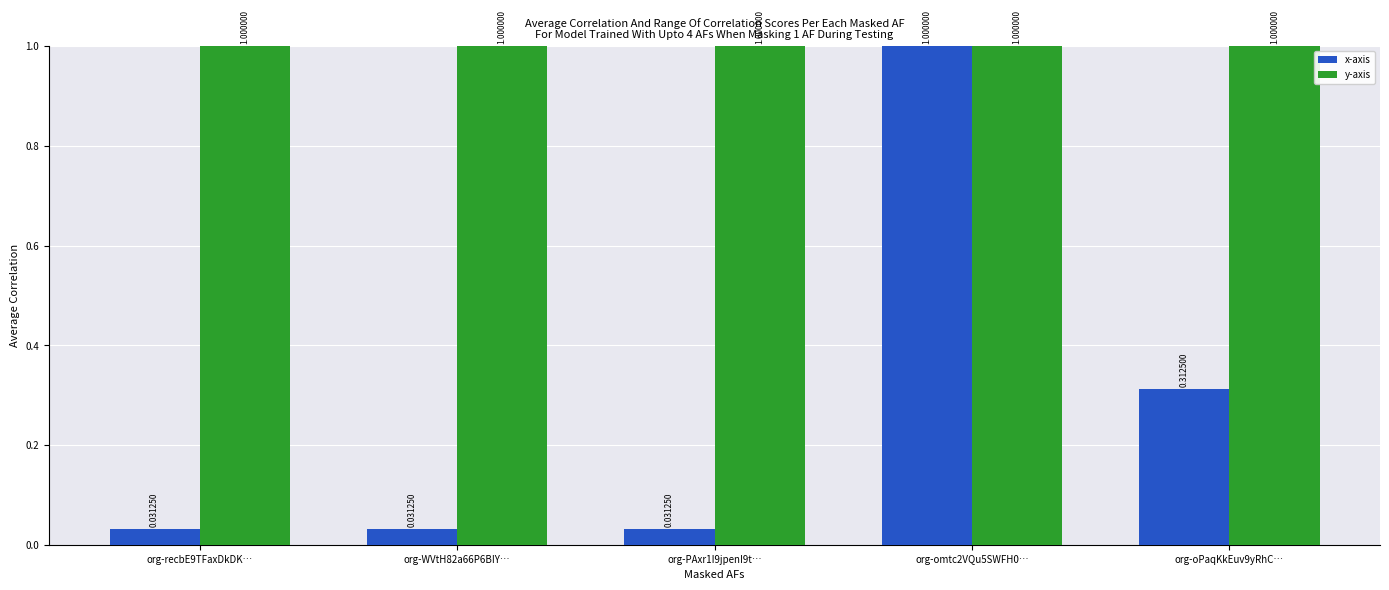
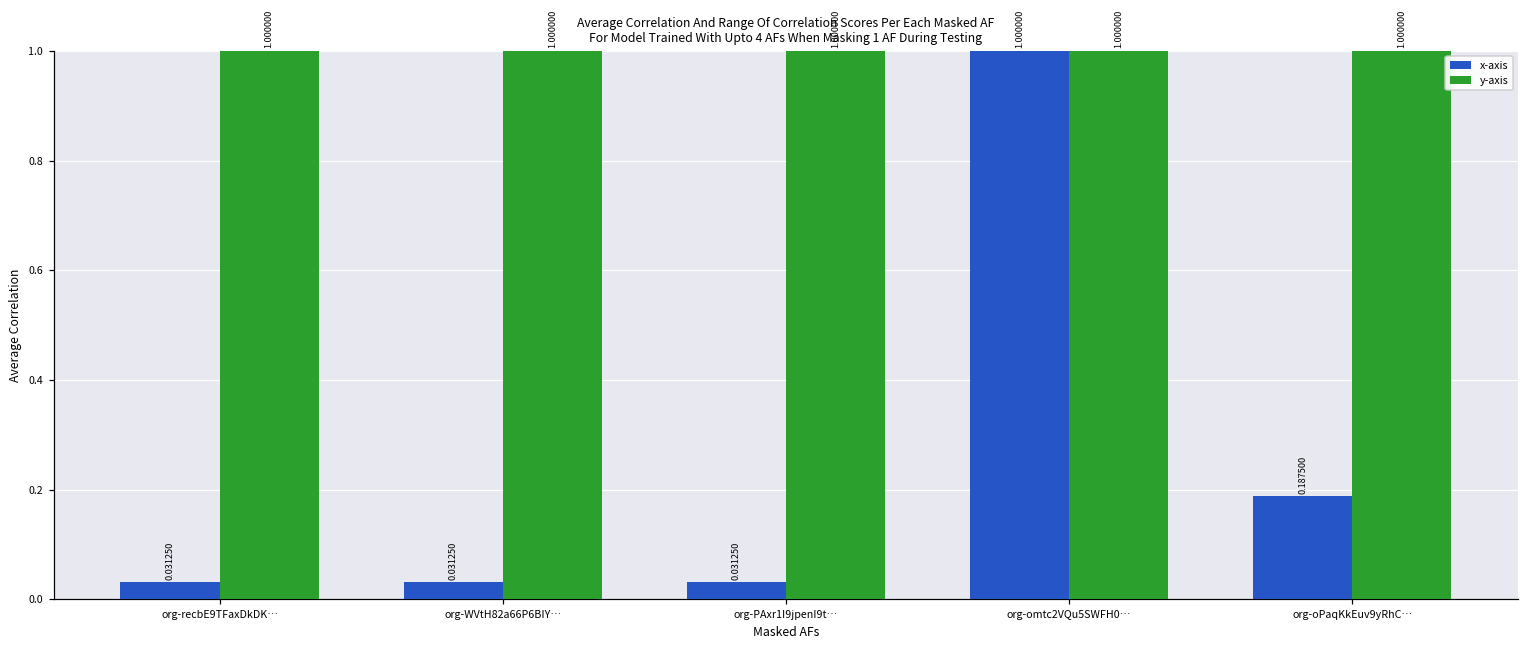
  {
    "x-axis": {
      "org-recbE9TFaxDkDK…": 0.031250,
      "org-WVtH82a66P6BIY…": 0.031250,
      "org-PAxr1I9jpenI9t…": 0.031250,
      "org-omtc2VQu5SWFH0…": 1.000000,
-     "org-oPaqKkEuv9yRhC…": 0.312500
+     "org-oPaqKkEuv9yRhC…": 0.187500
    },
    "y-axis": {
      "org-recbE9TFaxDkDK…": 1.000000,
      "org-WVtH82a66P6BIY…": 1.000000,
      "org-PAxr1I9jpenI9t…": 1.000000,
      "org-omtc2VQu5SWFH0…": 1.000000,
      "org-oPaqKkEuv9yRhC…": 1.000000
    }
  }
